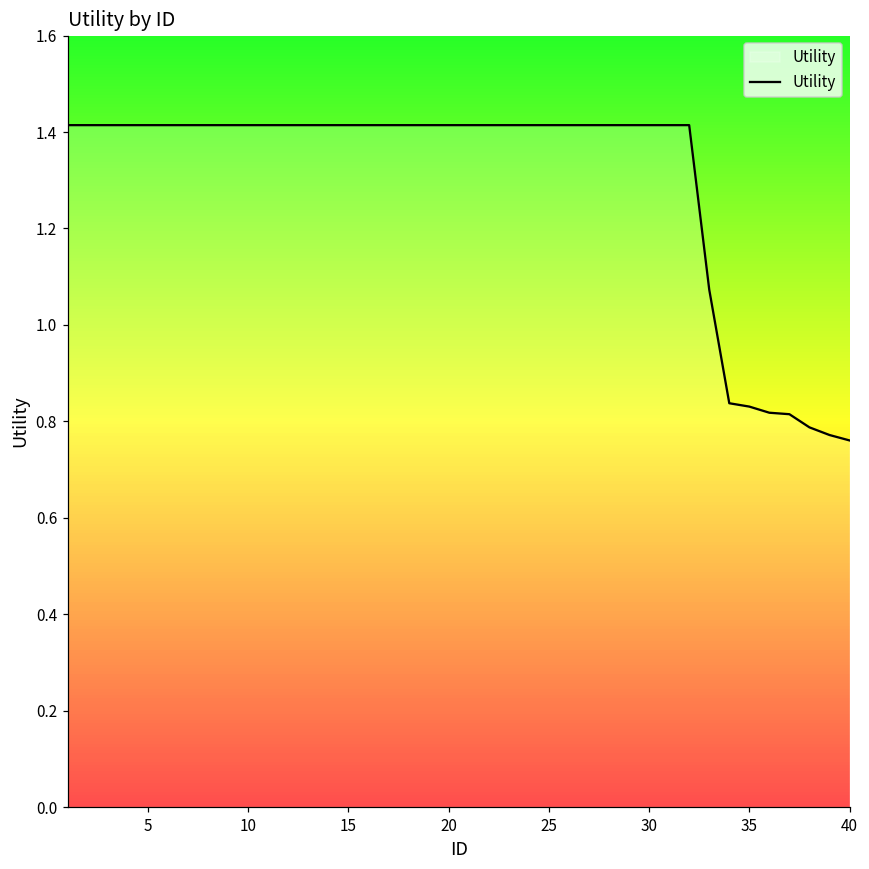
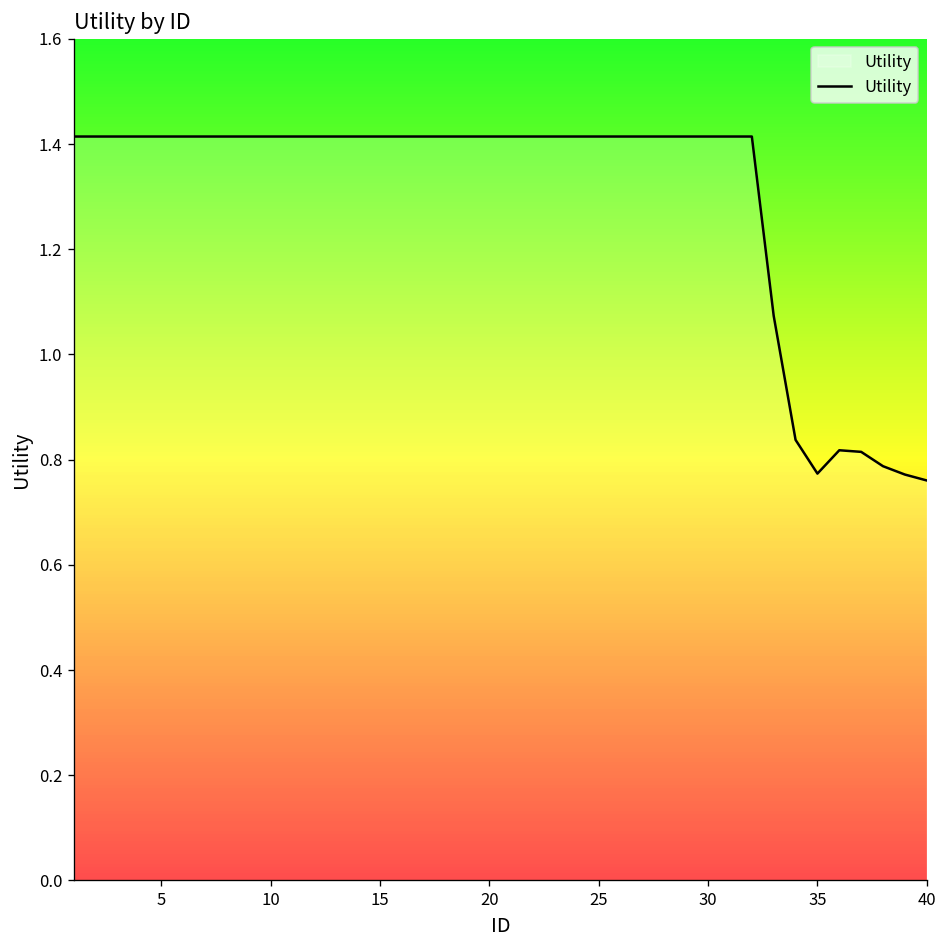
  {
    "5": 1.41,
    "10": 1.41,
    "15": 1.41,
    "20": 1.41,
    "25": 1.41,
    "30": 1.41,
-   "35": 0.83,
+   "35": 0.77,
    "40": 0.76
  }
